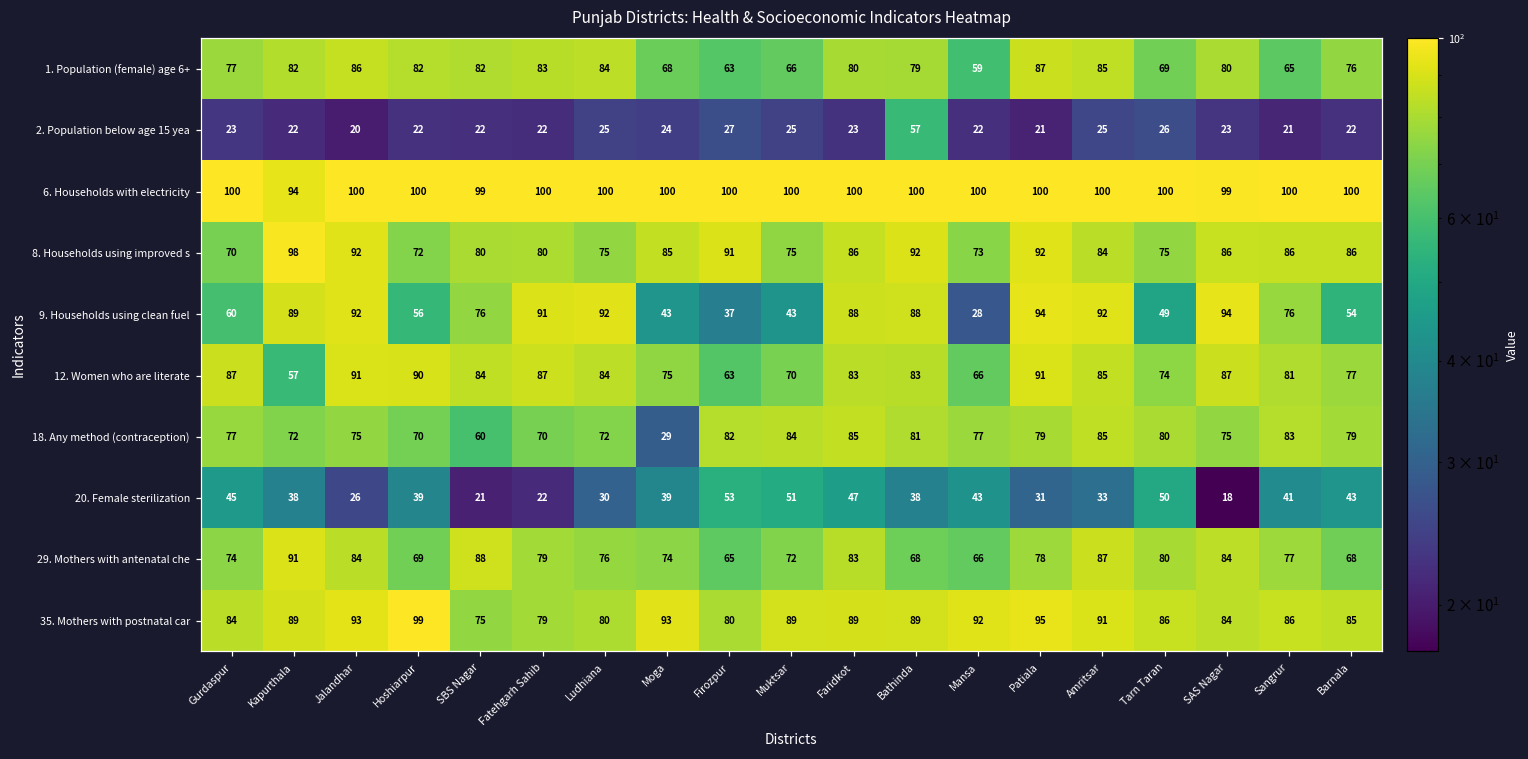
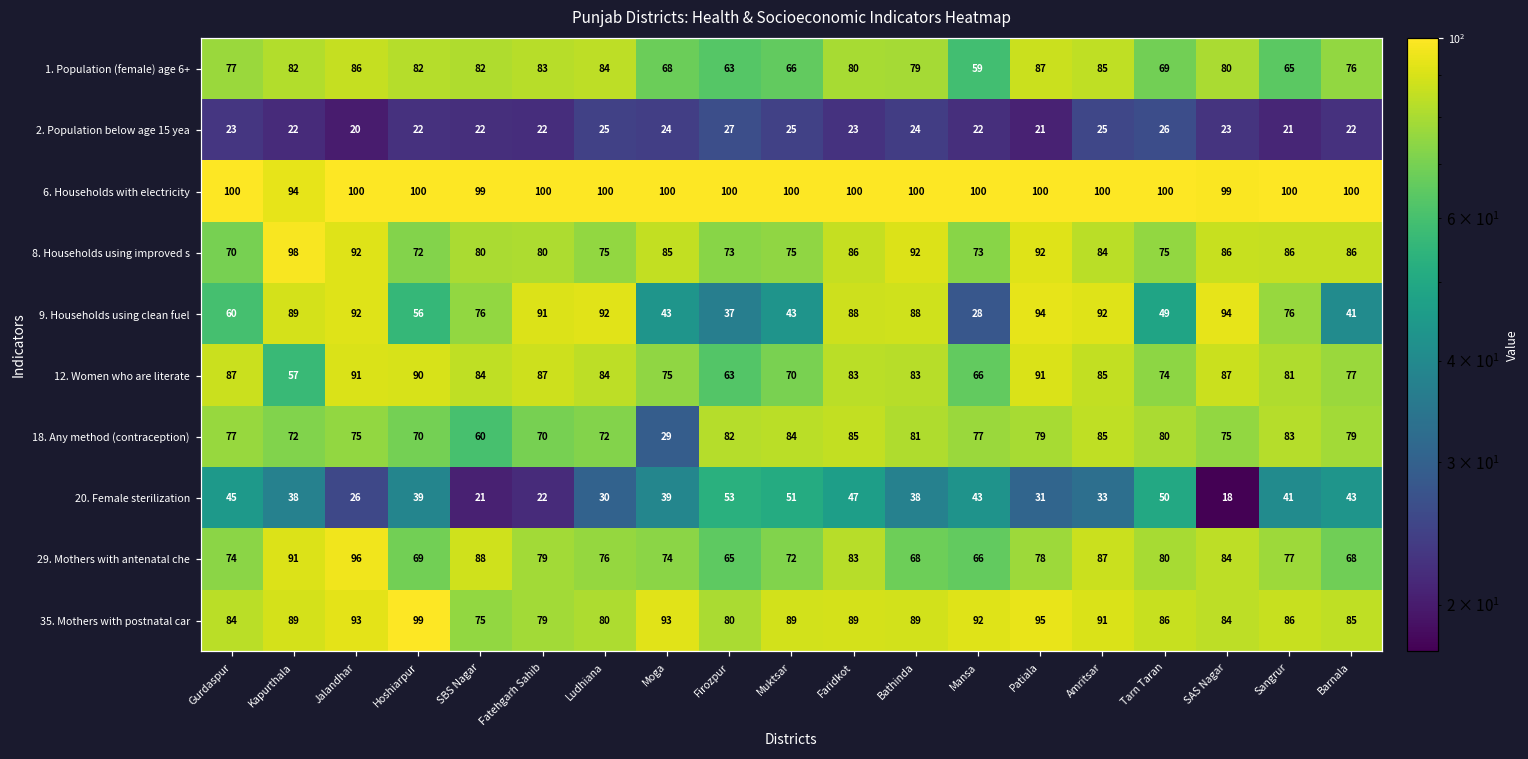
  {
    "1. Population (female) age 6+": {
      "Gurdaspur": 77,
      "Kapurthala": 82,
      "Jalandhar": 86,
      "Hoshiarpur": 82,
      "SBS Nagar": 82,
      "Fatehgarh Sahib": 83,
      "Ludhiana": 84,
      "Moga": 68,
      "Firozpur": 63,
      "Muktsar": 66,
      "Faridkot": 80,
      "Bathinda": 79,
      "Mansa": 59,
      "Patiala": 87,
      "Amritsar": 85,
      "Tarn Taran": 69,
      "SAS Nagar": 80,
      "Sangrur": 65,
      "Barnala": 76
    },
    "2. Population below age 15 yea": {
      "Gurdaspur": 23,
      "Kapurthala": 22,
      "Jalandhar": 20,
      "Hoshiarpur": 22,
      "SBS Nagar": 22,
      "Fatehgarh Sahib": 22,
      "Ludhiana": 25,
      "Moga": 24,
      "Firozpur": 27,
      "Muktsar": 25,
      "Faridkot": 23,
-     "Bathinda": 57,
+     "Bathinda": 24,
      "Mansa": 22,
      "Patiala": 21,
      "Amritsar": 25,
      "Tarn Taran": 26,
      "SAS Nagar": 23,
      "Sangrur": 21,
      "Barnala": 22
    },
    "6. Households with electricity": {
      "Gurdaspur": 100,
      "Kapurthala": 94,
      "Jalandhar": 100,
      "Hoshiarpur": 100,
      "SBS Nagar": 99,
      "Fatehgarh Sahib": 100,
      "Ludhiana": 100,
      "Moga": 100,
      "Firozpur": 100,
      "Muktsar": 100,
      "Faridkot": 100,
      "Bathinda": 100,
      "Mansa": 100,
      "Patiala": 100,
      "Amritsar": 100,
      "Tarn Taran": 100,
      "SAS Nagar": 99,
      "Sangrur": 100,
      "Barnala": 100
    },
    "8. Households using improved s": {
      "Gurdaspur": 70,
      "Kapurthala": 98,
      "Jalandhar": 92,
      "Hoshiarpur": 72,
      "SBS Nagar": 80,
      "Fatehgarh Sahib": 80,
      "Ludhiana": 75,
      "Moga": 85,
-     "Firozpur": 91,
+     "Firozpur": 73,
      "Muktsar": 75,
      "Faridkot": 86,
      "Bathinda": 92,
      "Mansa": 73,
      "Patiala": 92,
      "Amritsar": 84,
      "Tarn Taran": 75,
      "SAS Nagar": 86,
      "Sangrur": 86,
      "Barnala": 86
    },
    "9. Households using clean fuel": {
      "Gurdaspur": 60,
      "Kapurthala": 89,
      "Jalandhar": 92,
      "Hoshiarpur": 56,
      "SBS Nagar": 76,
      "Fatehgarh Sahib": 91,
      "Ludhiana": 92,
      "Moga": 43,
      "Firozpur": 37,
      "Muktsar": 43,
      "Faridkot": 88,
      "Bathinda": 88,
      "Mansa": 28,
      "Patiala": 94,
      "Amritsar": 92,
      "Tarn Taran": 49,
      "SAS Nagar": 94,
      "Sangrur": 76,
-     "Barnala": 54
+     "Barnala": 41
    },
    "12. Women who are literate": {
      "Gurdaspur": 87,
      "Kapurthala": 57,
      "Jalandhar": 91,
      "Hoshiarpur": 90,
      "SBS Nagar": 84,
      "Fatehgarh Sahib": 87,
      "Ludhiana": 84,
      "Moga": 75,
      "Firozpur": 63,
      "Muktsar": 70,
      "Faridkot": 83,
      "Bathinda": 83,
      "Mansa": 66,
      "Patiala": 91,
      "Amritsar": 85,
      "Tarn Taran": 74,
      "SAS Nagar": 87,
      "Sangrur": 81,
      "Barnala": 77
    },
    "18. Any method (contraception)": {
      "Gurdaspur": 77,
      "Kapurthala": 72,
      "Jalandhar": 75,
      "Hoshiarpur": 70,
      "SBS Nagar": 60,
      "Fatehgarh Sahib": 70,
      "Ludhiana": 72,
      "Moga": 29,
      "Firozpur": 82,
      "Muktsar": 84,
      "Faridkot": 85,
      "Bathinda": 81,
      "Mansa": 77,
      "Patiala": 79,
      "Amritsar": 85,
      "Tarn Taran": 80,
      "SAS Nagar": 75,
      "Sangrur": 83,
      "Barnala": 79
    },
    "20. Female sterilization": {
      "Gurdaspur": 45,
      "Kapurthala": 38,
      "Jalandhar": 26,
      "Hoshiarpur": 39,
      "SBS Nagar": 21,
      "Fatehgarh Sahib": 22,
      "Ludhiana": 30,
      "Moga": 39,
      "Firozpur": 53,
      "Muktsar": 51,
      "Faridkot": 47,
      "Bathinda": 38,
      "Mansa": 43,
      "Patiala": 31,
      "Amritsar": 33,
      "Tarn Taran": 50,
      "SAS Nagar": 18,
      "Sangrur": 41,
      "Barnala": 43
    },
    "29. Mothers with antenatal che": {
      "Gurdaspur": 74,
      "Kapurthala": 91,
-     "Jalandhar": 84,
+     "Jalandhar": 96,
      "Hoshiarpur": 69,
      "SBS Nagar": 88,
      "Fatehgarh Sahib": 79,
      "Ludhiana": 76,
      "Moga": 74,
      "Firozpur": 65,
      "Muktsar": 72,
      "Faridkot": 83,
      "Bathinda": 68,
      "Mansa": 66,
      "Patiala": 78,
      "Amritsar": 87,
      "Tarn Taran": 80,
      "SAS Nagar": 84,
      "Sangrur": 77,
      "Barnala": 68
    },
    "35. Mothers with postnatal car": {
      "Gurdaspur": 84,
      "Kapurthala": 89,
      "Jalandhar": 93,
      "Hoshiarpur": 99,
      "SBS Nagar": 75,
      "Fatehgarh Sahib": 79,
      "Ludhiana": 80,
      "Moga": 93,
      "Firozpur": 80,
      "Muktsar": 89,
      "Faridkot": 89,
      "Bathinda": 89,
      "Mansa": 92,
      "Patiala": 95,
      "Amritsar": 91,
      "Tarn Taran": 86,
      "SAS Nagar": 84,
      "Sangrur": 86,
      "Barnala": 85
    }
  }
